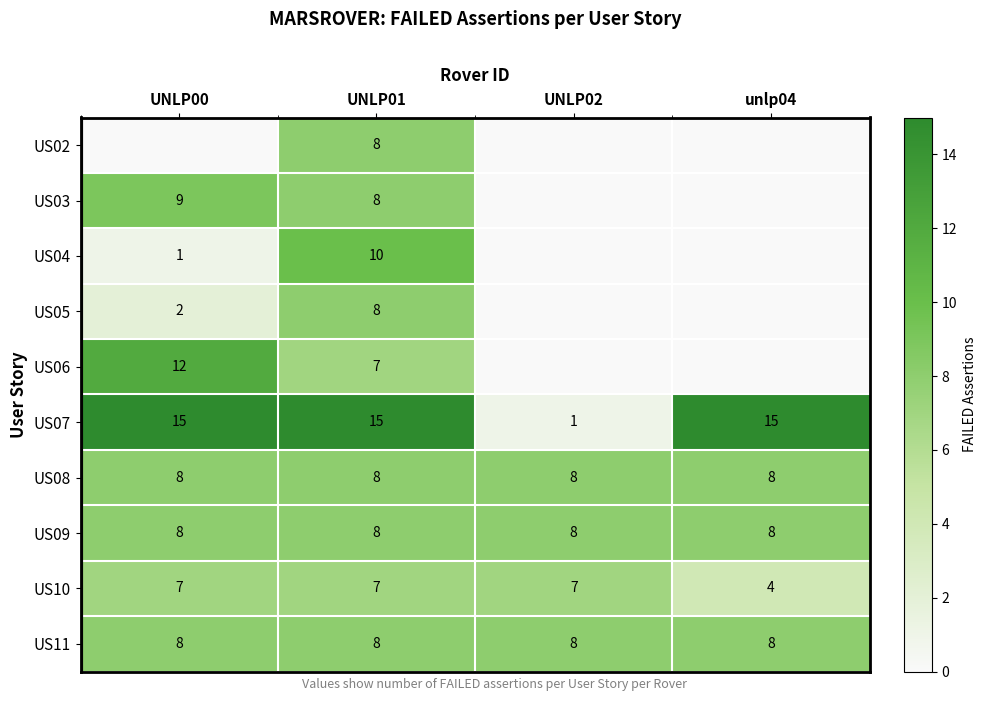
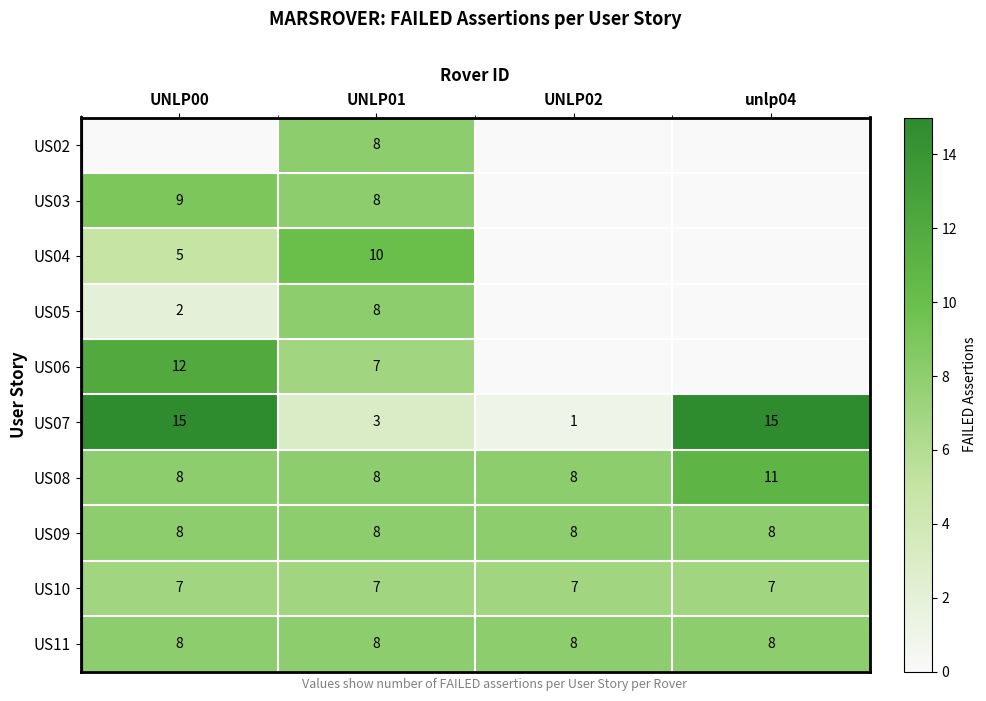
  {
    "US02": {
      "UNLP01": 8
    },
    "US03": {
      "UNLP00": 9,
      "UNLP01": 8
    },
    "US04": {
-     "UNLP00": 1,
+     "UNLP00": 5,
      "UNLP01": 10
    },
    "US05": {
      "UNLP00": 2,
      "UNLP01": 8
    },
    "US06": {
      "UNLP00": 12,
      "UNLP01": 7
    },
    "US07": {
      "UNLP00": 15,
-     "UNLP01": 15,
+     "UNLP01": 3,
      "UNLP02": 1,
      "unlp04": 15
    },
    "US08": {
      "UNLP00": 8,
      "UNLP01": 8,
      "UNLP02": 8,
-     "unlp04": 8
+     "unlp04": 11
    },
    "US09": {
      "UNLP00": 8,
      "UNLP01": 8,
      "UNLP02": 8,
      "unlp04": 8
    },
    "US10": {
      "UNLP00": 7,
      "UNLP01": 7,
      "UNLP02": 7,
-     "unlp04": 4
+     "unlp04": 7
    },
    "US11": {
      "UNLP00": 8,
      "UNLP01": 8,
      "UNLP02": 8,
      "unlp04": 8
    }
  }
